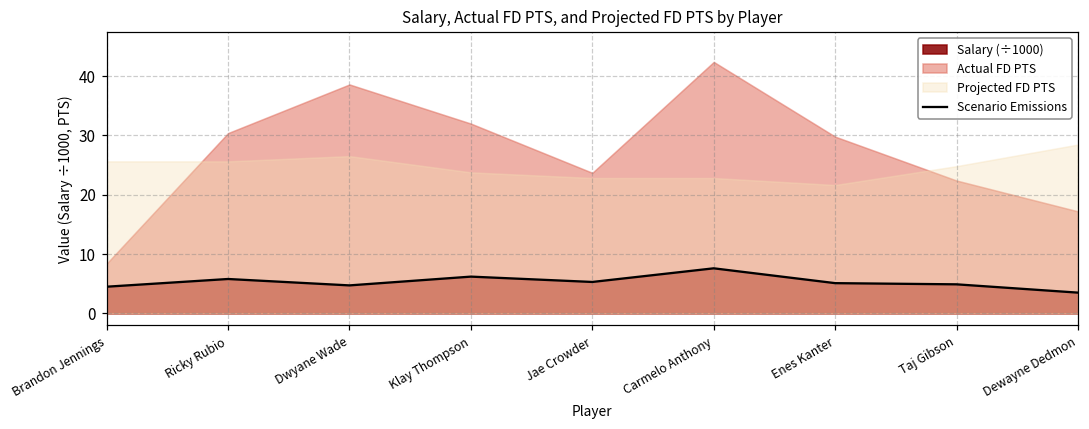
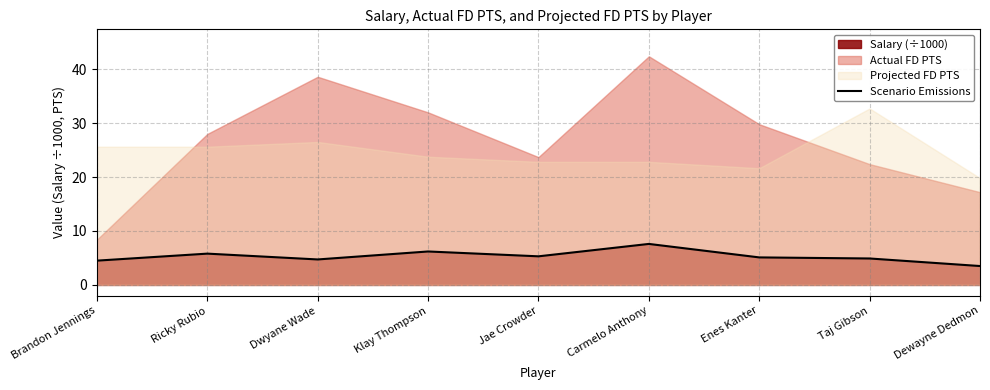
  {
    "Salary (÷1000)": {
      "Brandon Jennings": 5,
      "Ricky Rubio": 6,
      "Dwyane Wade": 5,
      "Klay Thompson": 6,
      "Jae Crowder": 5,
      "Carmelo Anthony": 8,
      "Enes Kanter": 5,
      "Taj Gibson": 5,
      "Dewayne Dedmon": 4
    },
    "Actual FD PTS": {
      "Brandon Jennings": 8,
-     "Ricky Rubio": 30,
+     "Ricky Rubio": 28,
      "Dwyane Wade": 39,
      "Klay Thompson": 32,
      "Jae Crowder": 24,
      "Carmelo Anthony": 42,
      "Enes Kanter": 30,
      "Taj Gibson": 22,
      "Dewayne Dedmon": 17
    },
    "Projected FD PTS": {
      "Brandon Jennings": 26,
      "Ricky Rubio": 26,
      "Dwyane Wade": 27,
      "Klay Thompson": 24,
      "Jae Crowder": 23,
      "Carmelo Anthony": 23,
      "Enes Kanter": 22,
-     "Taj Gibson": 25,
-     "Dewayne Dedmon": 28
+     "Taj Gibson": 33,
+     "Dewayne Dedmon": 20
    }
  }
